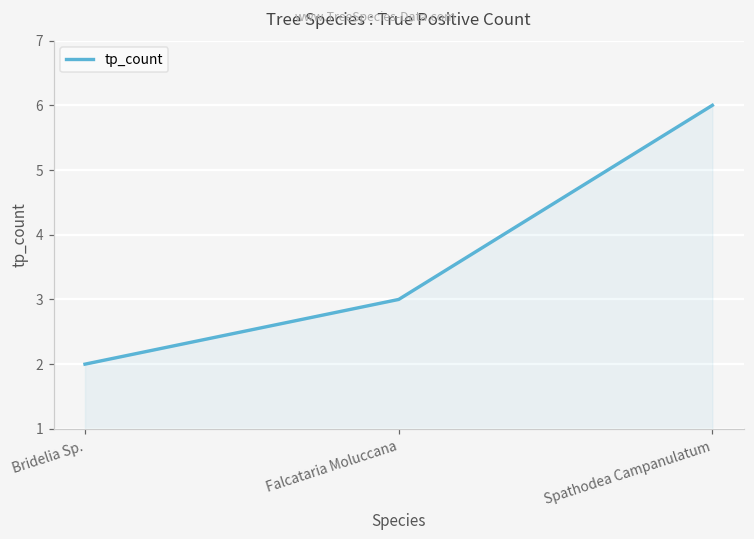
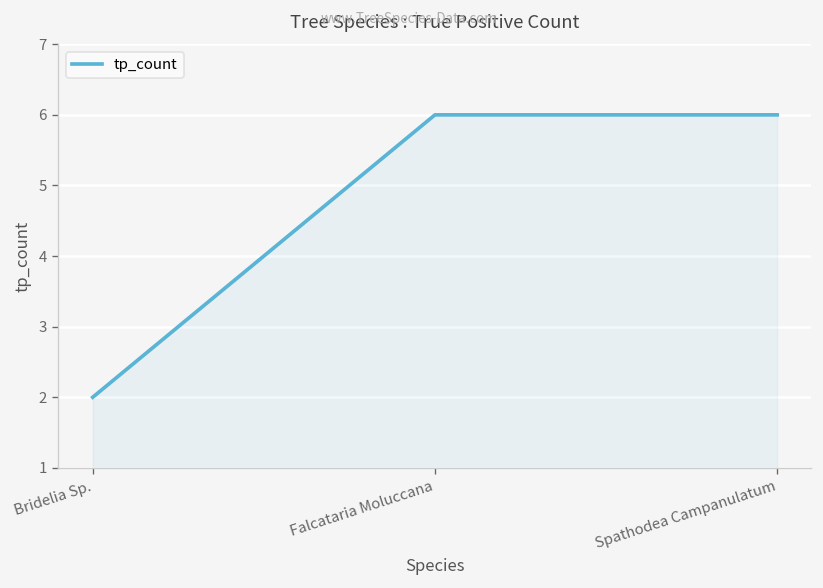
  {
    "Bridelia Sp.": 2,
-   "Falcataria Moluccana": 3,
+   "Falcataria Moluccana": 6,
    "Spathodea Campanulatum": 6
  }
